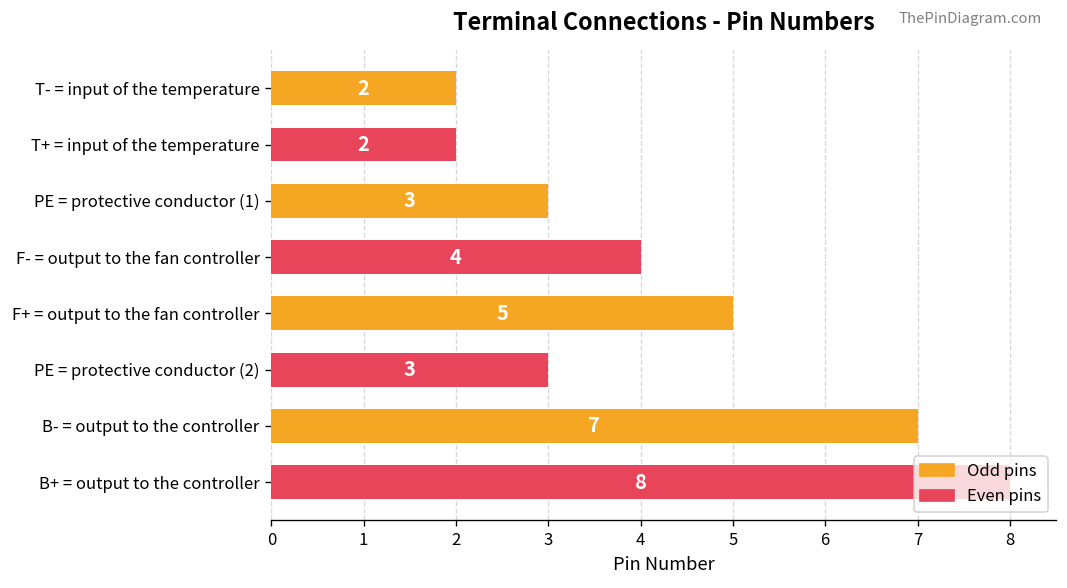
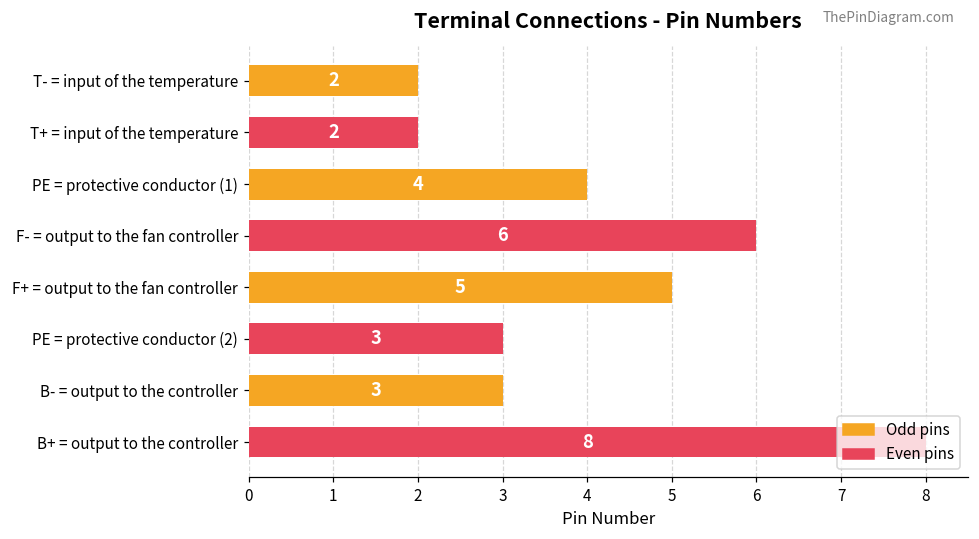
  {
    "T- = input of the temperature": 2,
    "T+ = input of the temperature": 2,
-   "PE = protective conductor (1)": 3,
-   "F- = output to the fan controller": 4,
+   "PE = protective conductor (1)": 4,
+   "F- = output to the fan controller": 6,
    "F+ = output to the fan controller": 5,
    "PE = protective conductor (2)": 3,
-   "B- = output to the controller": 7
+   "B- = output to the controller": 3
  }
